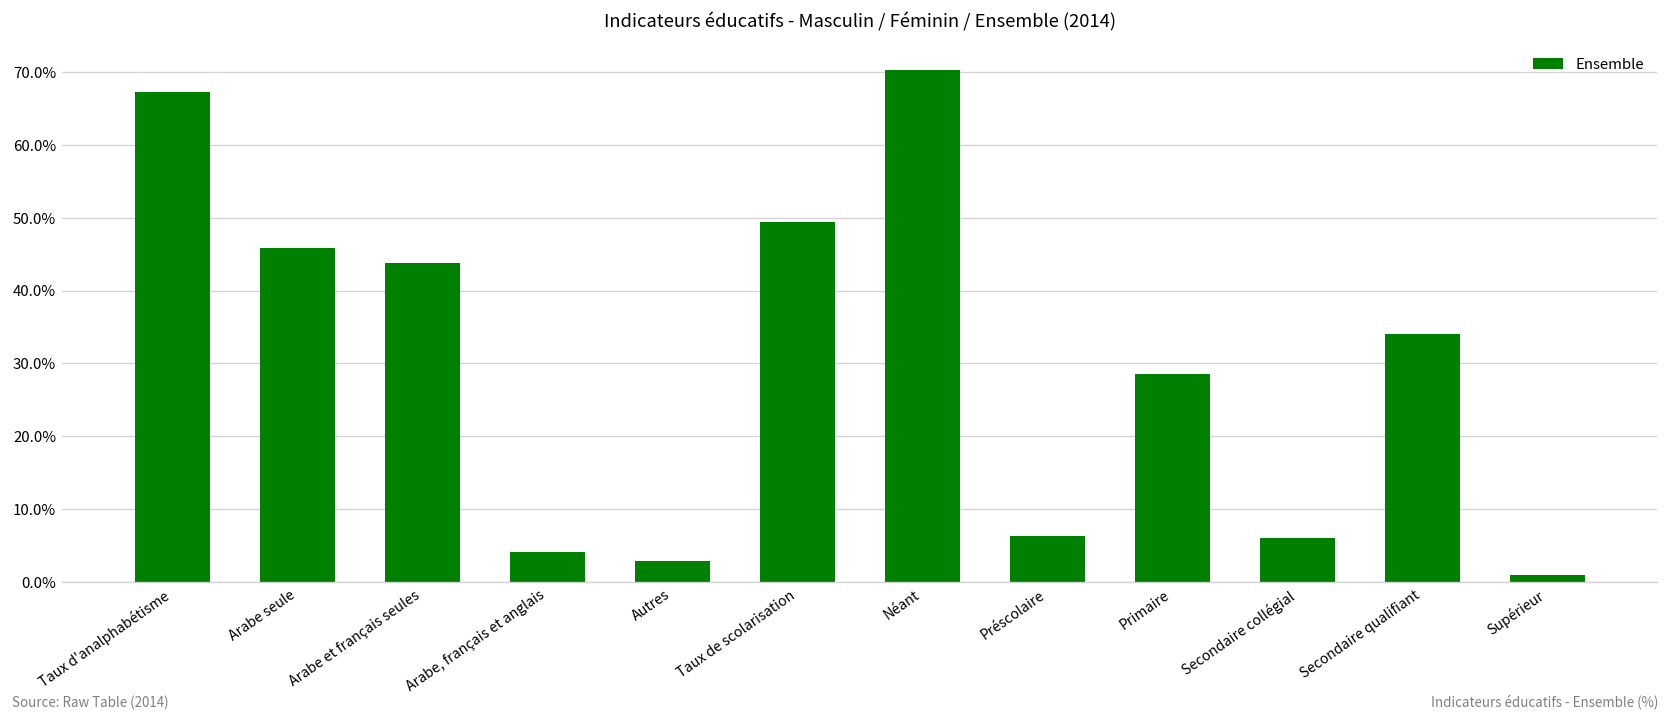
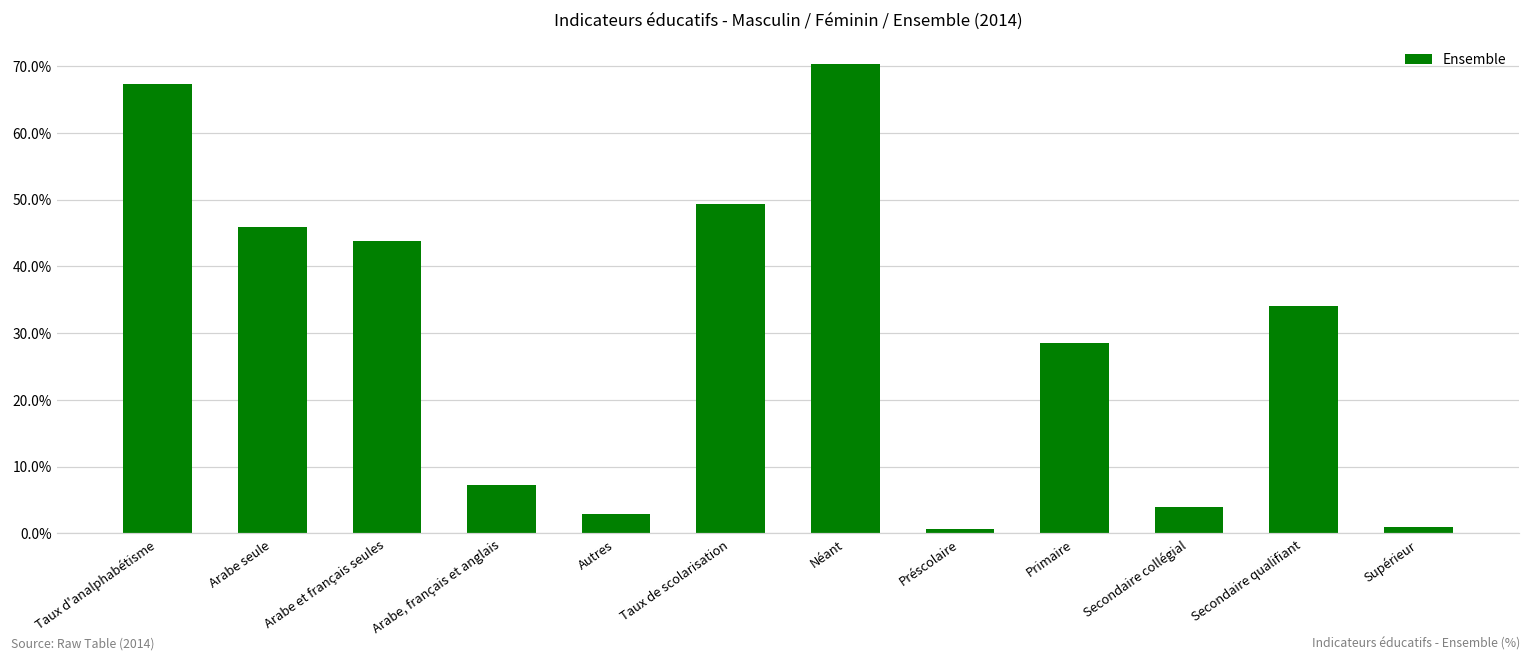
  {
    "Taux d'analphabétisme": "67%",
    "Arabe seule": "46%",
    "Arabe et français seules": "44%",
-   "Arabe, français et anglais": "4%",
+   "Arabe, français et anglais": "7%",
    "Autres": "3%",
    "Taux de scolarisation": "49%",
    "Néant": "70%",
-   "Préscolaire": "6%",
+   "Préscolaire": "1%",
    "Primaire": "29%",
-   "Secondaire collégial": "6%",
+   "Secondaire collégial": "4%",
    "Secondaire qualifiant": "34%",
    "Supérieur": "1%"
  }
